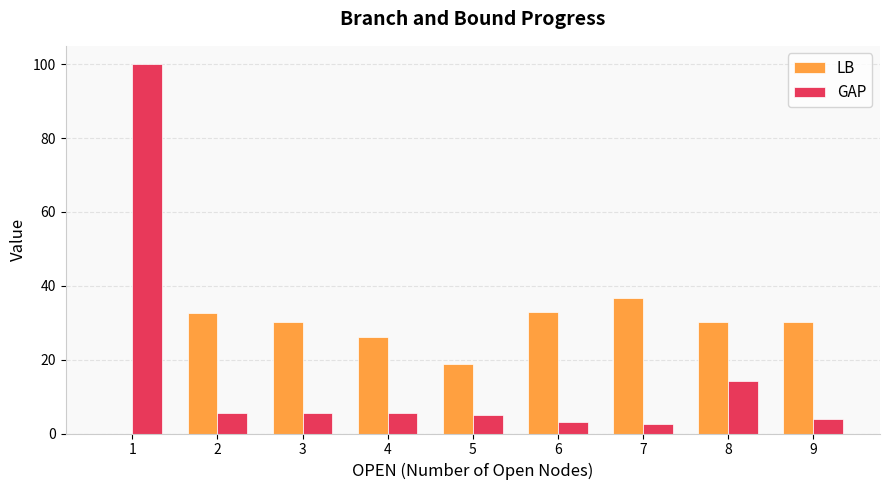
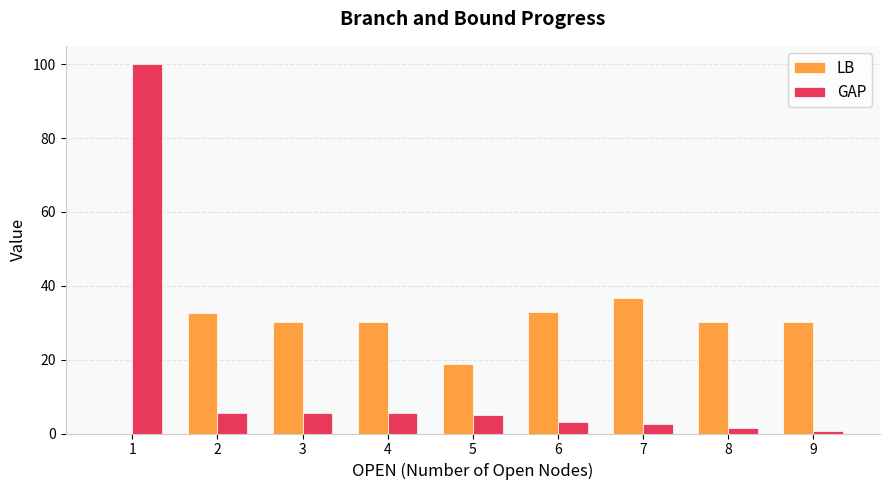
  {
    "LB": {
      "1": 0,
      "2": 33,
      "3": 30,
-     "4": 26,
+     "4": 30,
      "5": 19,
      "6": 33,
      "7": 37,
      "8": 30,
      "9": 30
    },
    "GAP": {
      "1": 100,
      "2": 5,
      "3": 5,
      "4": 5,
      "5": 5,
      "6": 3,
      "7": 2,
-     "8": 14,
-     "9": 4
+     "8": 2,
+     "9": 1
    }
  }
